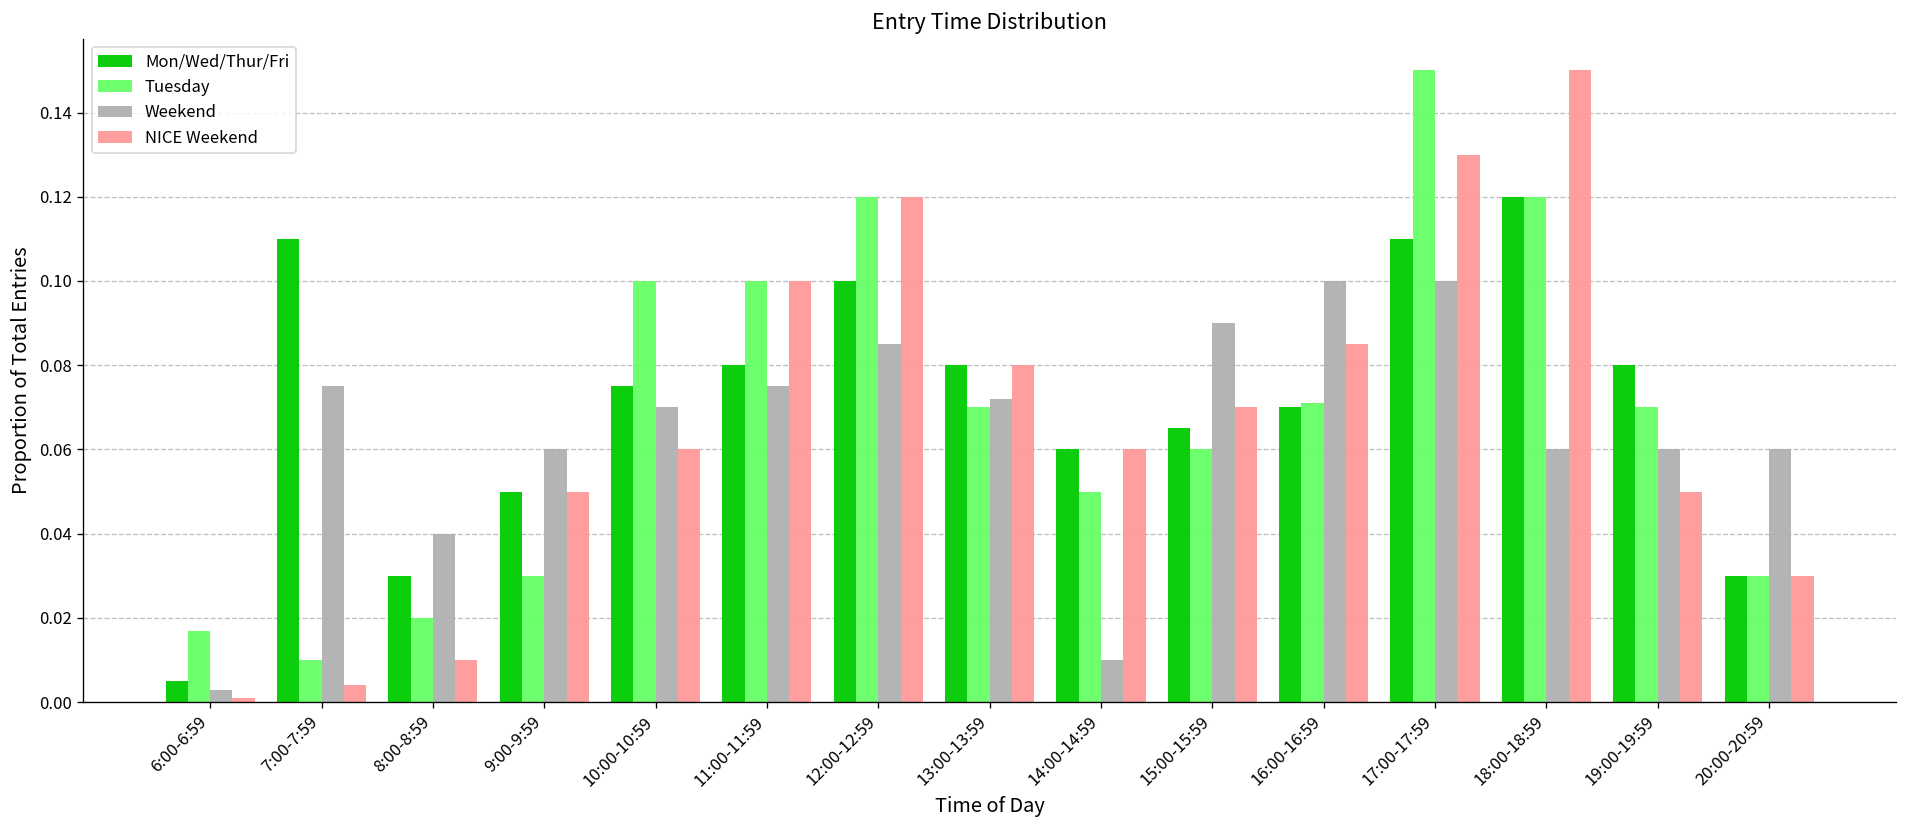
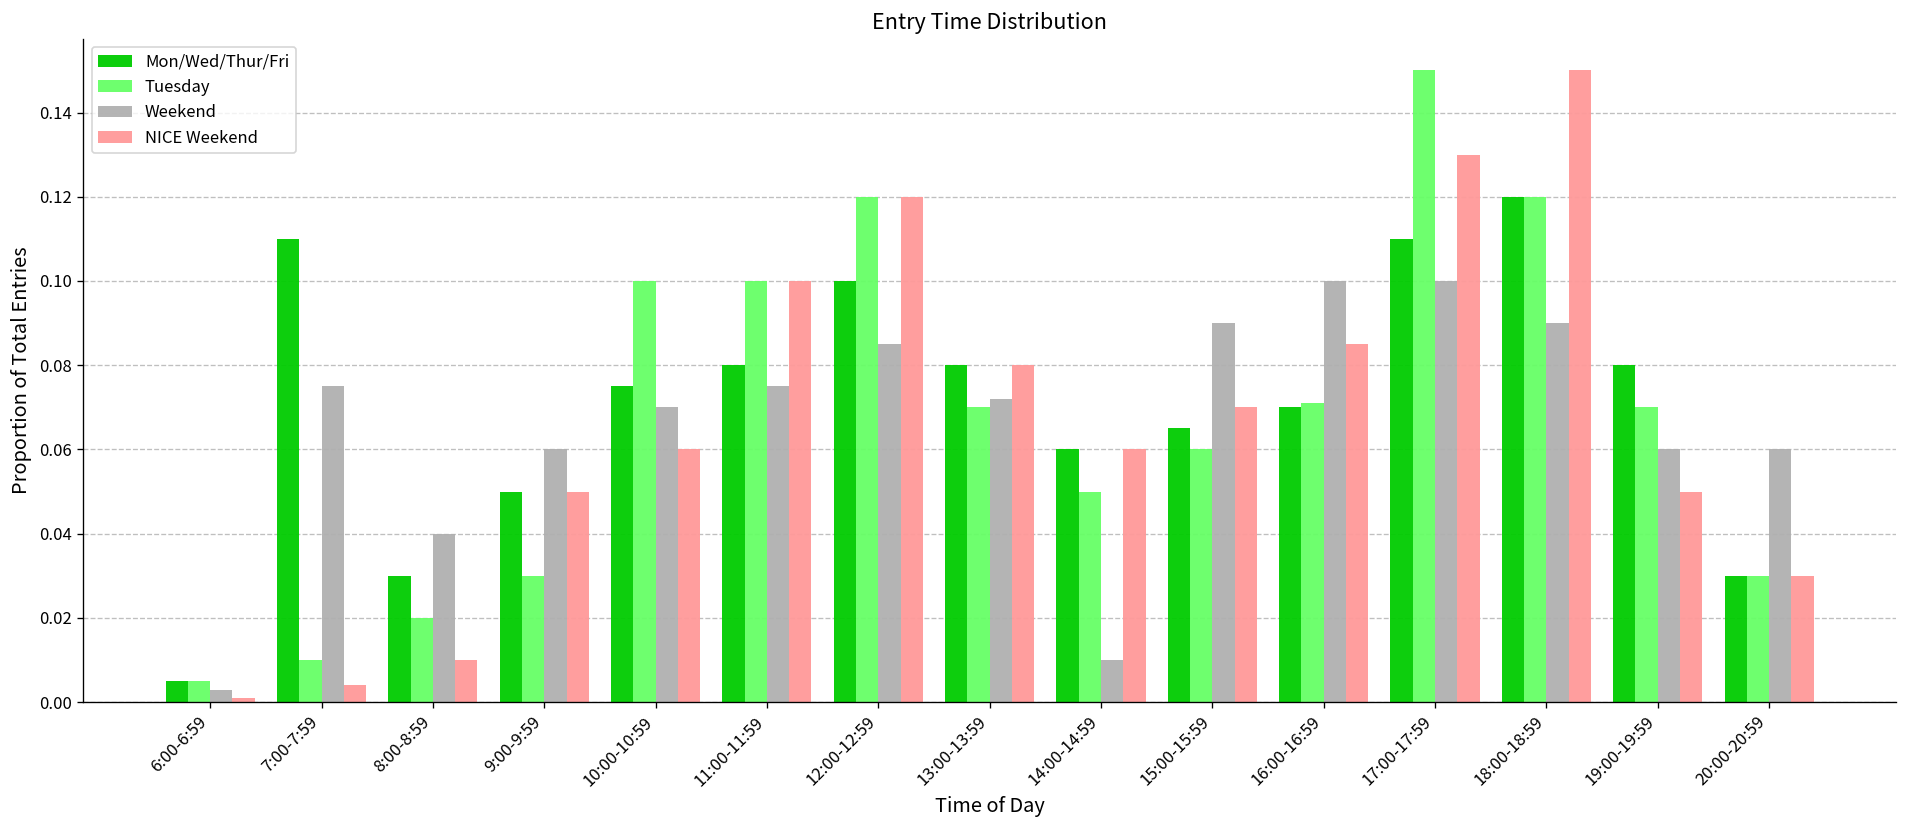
  {
    "Mon/Wed/Thur/Fri": {
      "6:00-6:59": 0.005,
      "7:00-7:59": 0.110,
      "8:00-8:59": 0.030,
      "9:00-9:59": 0.050,
      "10:00-10:59": 0.075,
      "11:00-11:59": 0.080,
      "12:00-12:59": 0.100,
      "13:00-13:59": 0.080,
      "14:00-14:59": 0.060,
      "15:00-15:59": 0.065,
      "16:00-16:59": 0.070,
      "17:00-17:59": 0.110,
      "18:00-18:59": 0.120,
      "19:00-19:59": 0.080,
      "20:00-20:59": 0.030
    },
    "Tuesday": {
-     "6:00-6:59": 0.017,
+     "6:00-6:59": 0.005,
      "7:00-7:59": 0.010,
      "8:00-8:59": 0.020,
      "9:00-9:59": 0.030,
      "10:00-10:59": 0.100,
      "11:00-11:59": 0.100,
      "12:00-12:59": 0.120,
      "13:00-13:59": 0.070,
      "14:00-14:59": 0.050,
      "15:00-15:59": 0.060,
      "16:00-16:59": 0.071,
      "17:00-17:59": 0.150,
      "18:00-18:59": 0.120,
      "19:00-19:59": 0.070,
      "20:00-20:59": 0.030
    },
    "Weekend": {
      "6:00-6:59": 0.003,
      "7:00-7:59": 0.075,
      "8:00-8:59": 0.04,
      "9:00-9:59": 0.06,
      "10:00-10:59": 0.07,
      "11:00-11:59": 0.075,
      "12:00-12:59": 0.085,
      "13:00-13:59": 0.072,
      "14:00-14:59": 0.01,
      "15:00-15:59": 0.09,
      "16:00-16:59": 0.10,
      "17:00-17:59": 0.10,
-     "18:00-18:59": 0.06,
+     "18:00-18:59": 0.09,
      "19:00-19:59": 0.06,
      "20:00-20:59": 0.06
    },
    "NICE Weekend": {
      "6:00-6:59": 0.001,
      "7:00-7:59": 0.004,
      "8:00-8:59": 0.010,
      "9:00-9:59": 0.050,
      "10:00-10:59": 0.060,
      "11:00-11:59": 0.100,
      "12:00-12:59": 0.120,
      "13:00-13:59": 0.080,
      "14:00-14:59": 0.060,
      "15:00-15:59": 0.070,
      "16:00-16:59": 0.085,
      "17:00-17:59": 0.130,
      "18:00-18:59": 0.150,
      "19:00-19:59": 0.050,
      "20:00-20:59": 0.030
    }
  }
